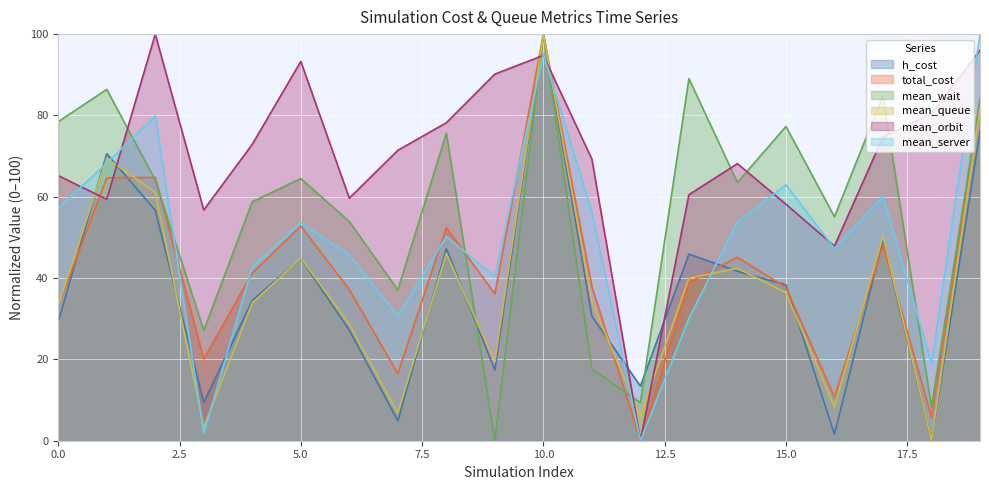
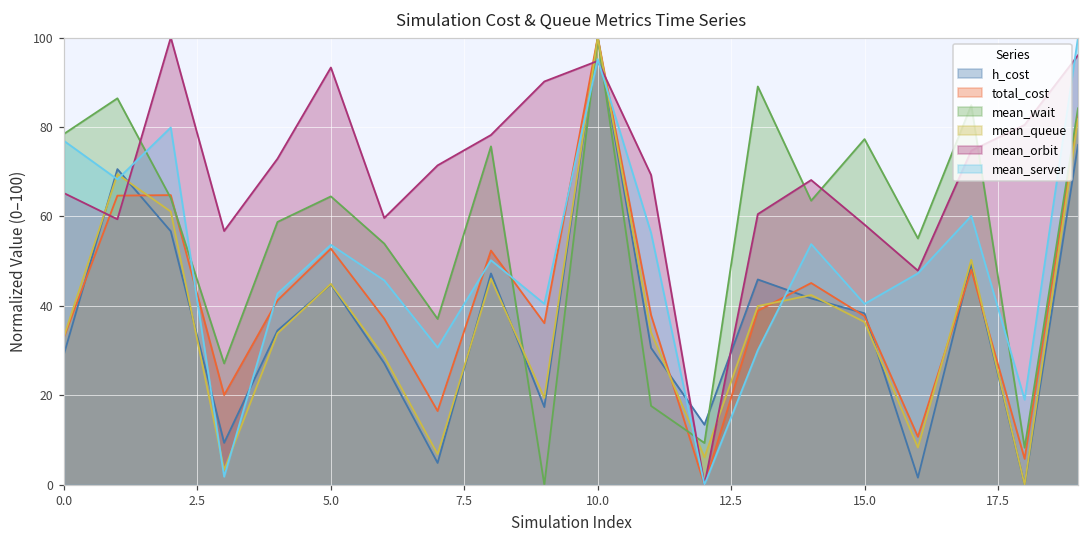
  {
    "mean_server": {
-     "0.0": 57,
+     "0.0": 77,
      "5.0": 54,
-     "15.0": 63
+     "15.0": 40
    }
  }
